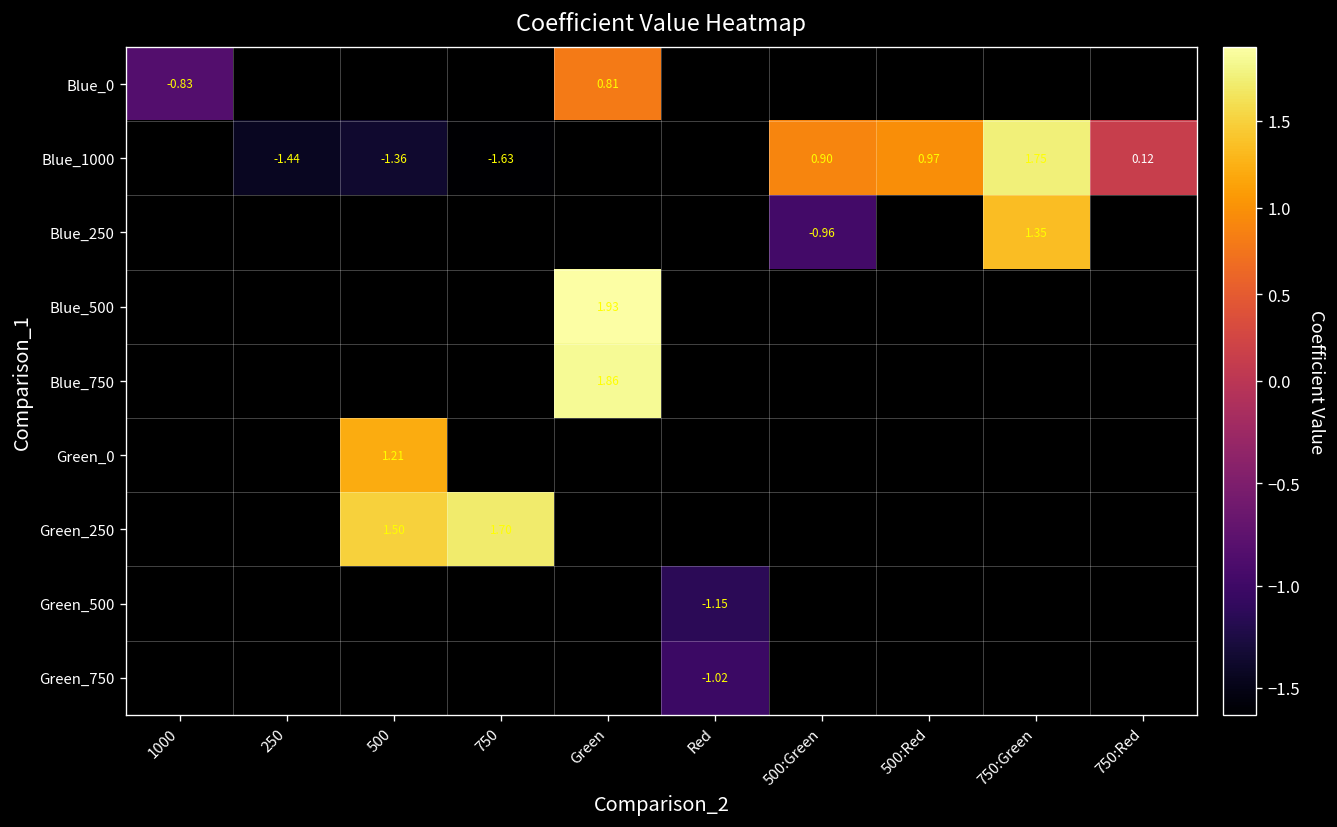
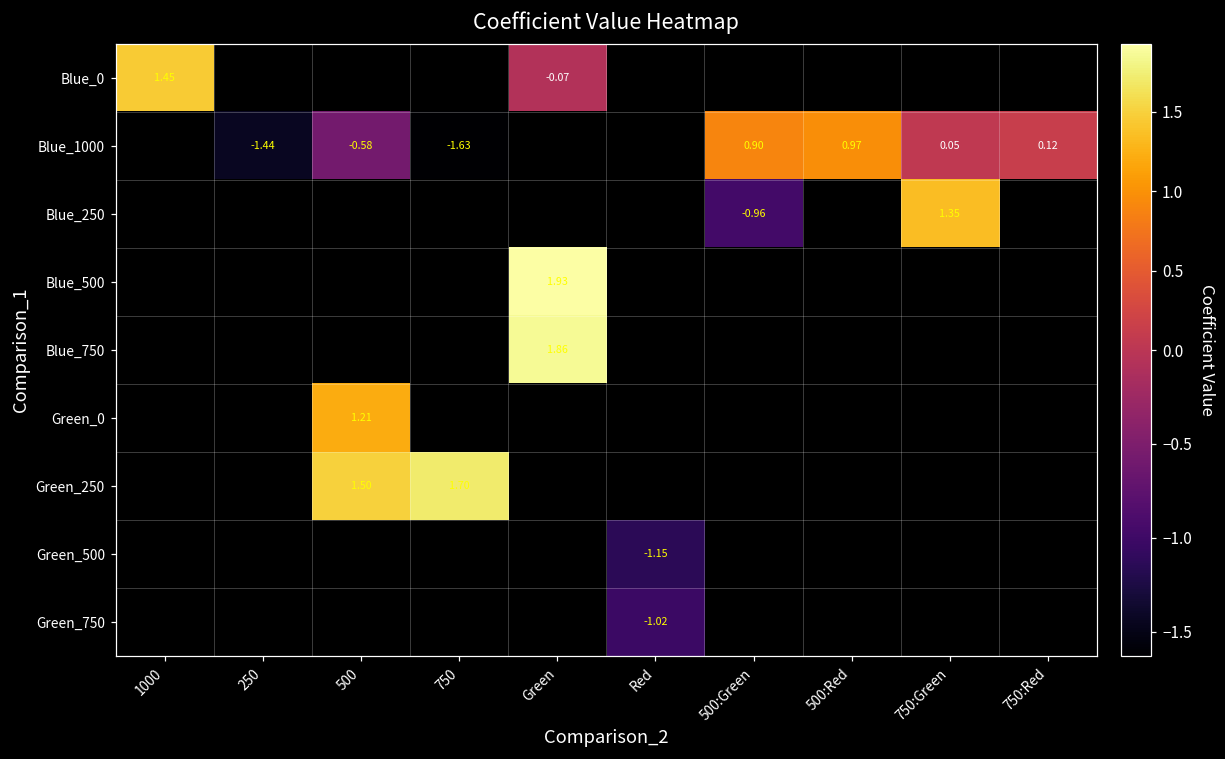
  {
    "Blue_0": {
-     "1000": -0.83,
-     "Green": 0.81
+     "1000": 1.45,
+     "Green": -0.07
    },
    "Blue_1000": {
      "250": -1.44,
-     "500": -1.36,
+     "500": -0.58,
      "750": -1.63,
      "500:Green": 0.90,
      "500:Red": 0.97,
-     "750:Green": 1.75,
+     "750:Green": 0.05,
      "750:Red": 0.12
    },
    "Blue_250": {
      "500:Green": -0.96,
      "750:Green": 1.35
    },
    "Blue_500": {
      "Green": 1.93
    },
    "Blue_750": {
      "Green": 1.86
    },
    "Green_0": {
      "500": 1.21
    },
    "Green_250": {
      "500": 1.50,
      "750": 1.70
    },
    "Green_500": {
      "Red": -1.15
    },
    "Green_750": {
      "Red": -1.02
    }
  }
